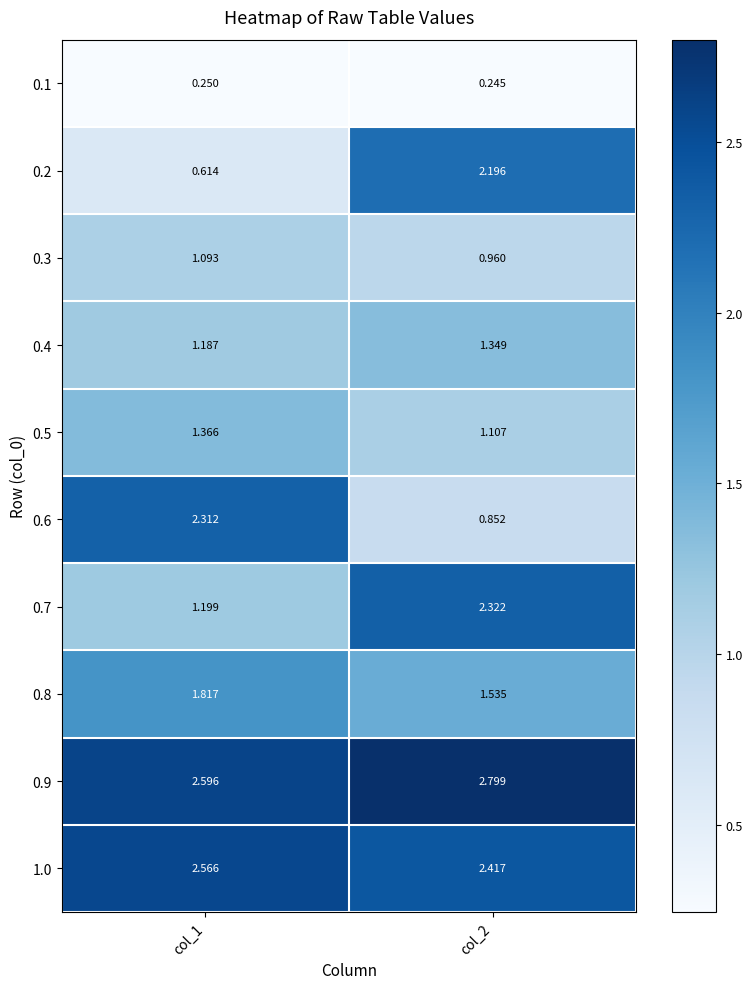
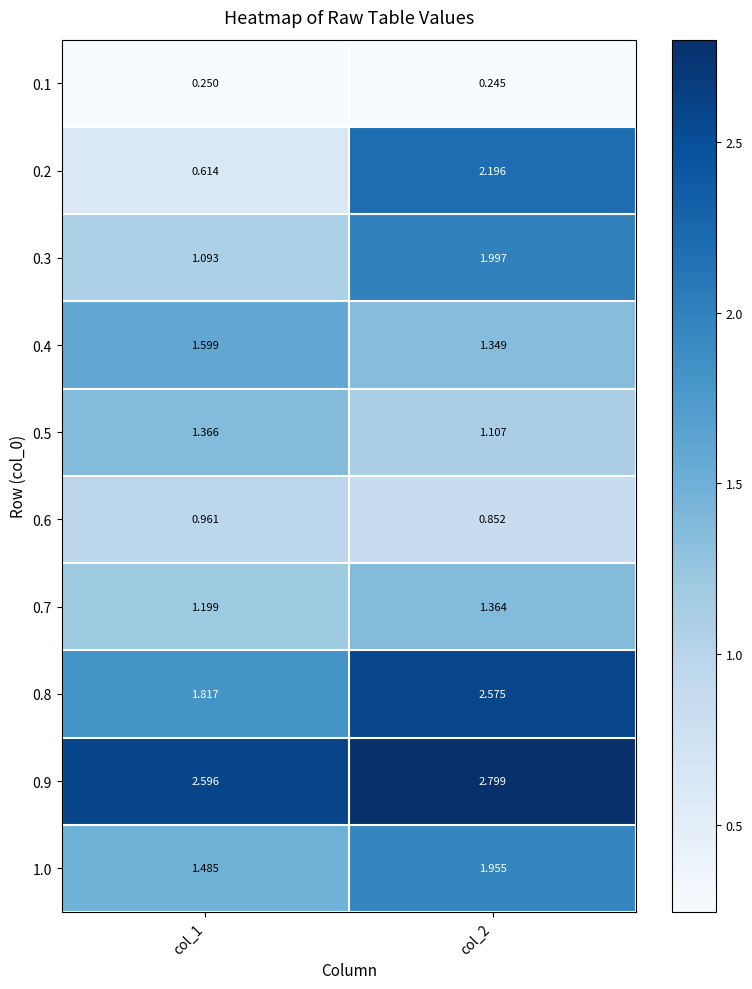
  {
    "0.1": {
      "col_1": 0.250,
      "col_2": 0.245
    },
    "0.2": {
      "col_1": 0.614,
      "col_2": 2.196
    },
    "0.3": {
      "col_1": 1.093,
-     "col_2": 0.960
+     "col_2": 1.997
    },
    "0.4": {
-     "col_1": 1.187,
+     "col_1": 1.599,
      "col_2": 1.349
    },
    "0.5": {
      "col_1": 1.366,
      "col_2": 1.107
    },
    "0.6": {
-     "col_1": 2.312,
+     "col_1": 0.961,
      "col_2": 0.852
    },
    "0.7": {
      "col_1": 1.199,
-     "col_2": 2.322
+     "col_2": 1.364
    },
    "0.8": {
      "col_1": 1.817,
-     "col_2": 1.535
+     "col_2": 2.575
    },
    "0.9": {
      "col_1": 2.596,
      "col_2": 2.799
    },
    "1.0": {
-     "col_1": 2.566,
-     "col_2": 2.417
+     "col_1": 1.485,
+     "col_2": 1.955
    }
  }
